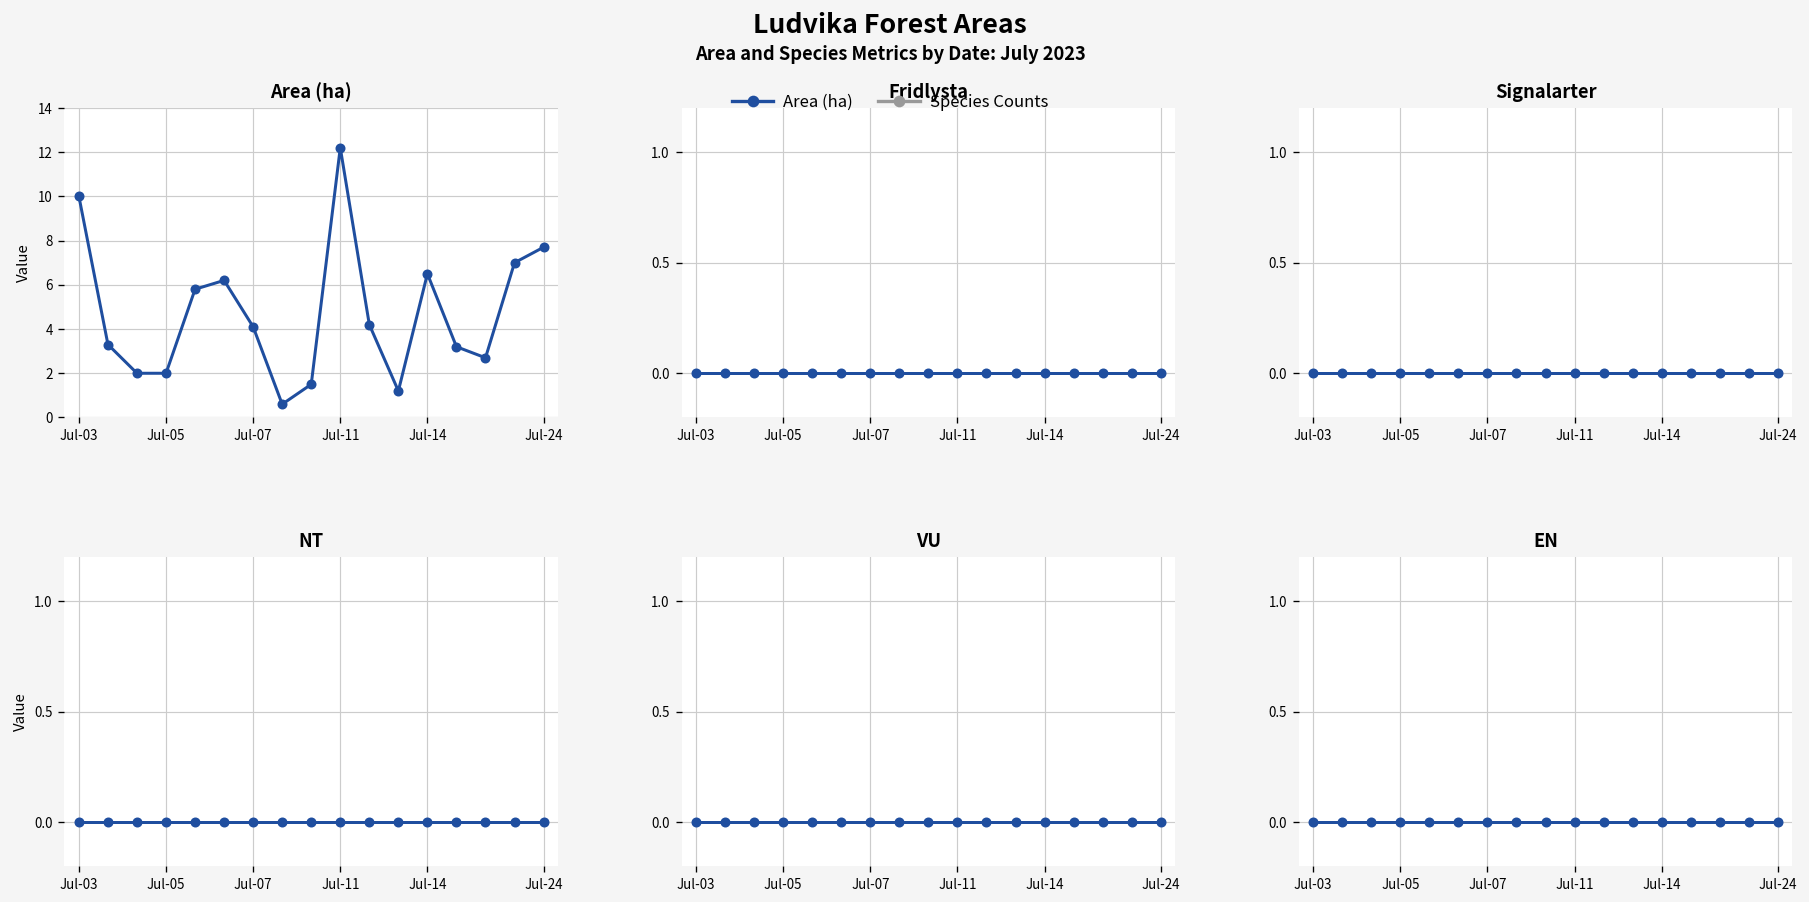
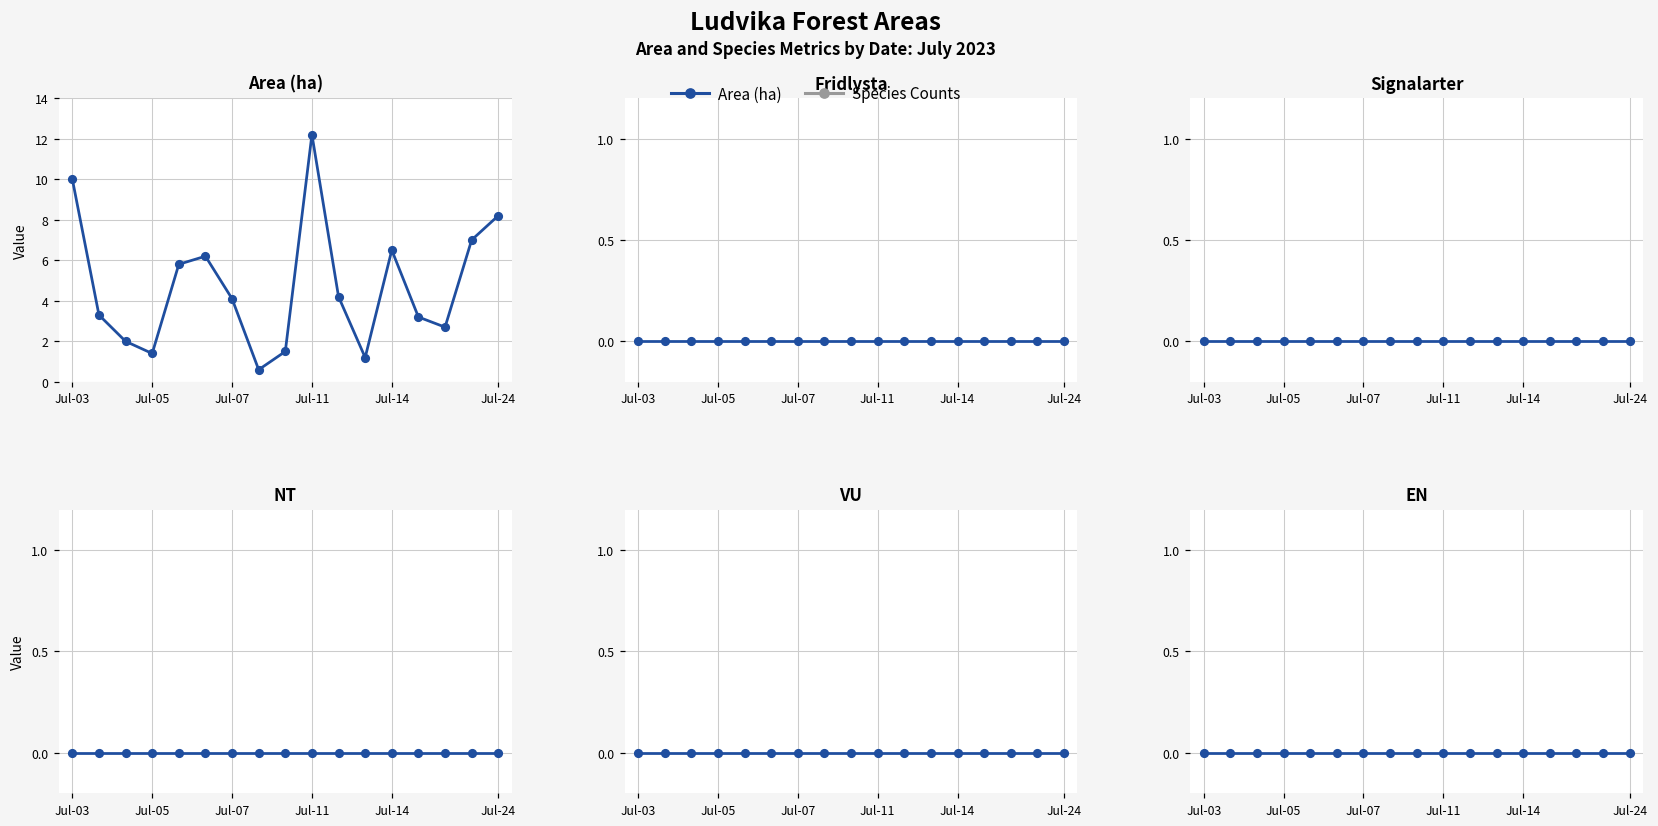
  {
    "Area (ha)": {
      "Jul-03": 10.0,
-     "Jul-05": 2.0,
+     "Jul-05": 1.4,
      "Jul-07": 4.1,
      "Jul-11": 12.2,
      "Jul-14": 6.5,
-     "Jul-24": 7.7
+     "Jul-24": 8.2
    },
    "Fridlysta": {
      "Jul-03": 0.00,
      "Jul-05": 0.00,
      "Jul-07": 0.00,
      "Jul-11": 0.00,
      "Jul-14": 0.00,
      "Jul-24": 0.00
    },
    "Signalarter": {
      "Jul-03": 0.00,
      "Jul-05": 0.00,
      "Jul-07": 0.00,
      "Jul-11": 0.00,
      "Jul-14": 0.00,
      "Jul-24": 0.00
    },
    "NT": {
      "Jul-03": 0.00,
      "Jul-05": 0.00,
      "Jul-07": 0.00,
      "Jul-11": 0.00,
      "Jul-14": 0.00,
      "Jul-24": 0.00
    },
    "VU": {
      "Jul-03": 0.00,
      "Jul-05": 0.00,
      "Jul-07": 0.00,
      "Jul-11": 0.00,
      "Jul-14": 0.00,
      "Jul-24": 0.00
    },
    "EN": {
      "Jul-03": 0.00,
      "Jul-05": 0.00,
      "Jul-07": 0.00,
      "Jul-11": 0.00,
      "Jul-14": 0.00,
      "Jul-24": 0.00
    }
  }
